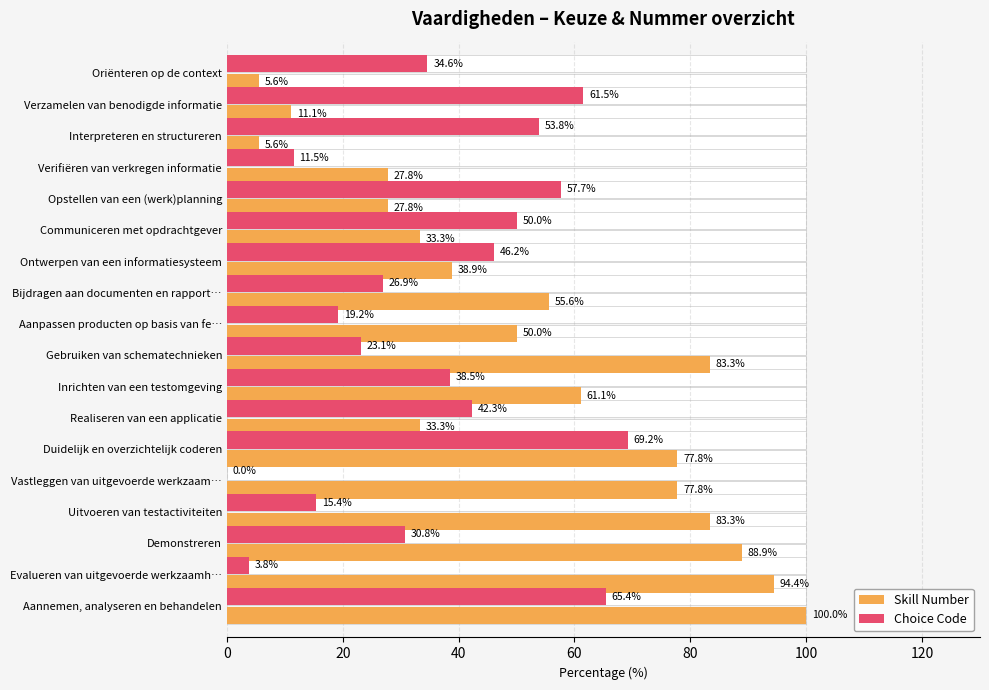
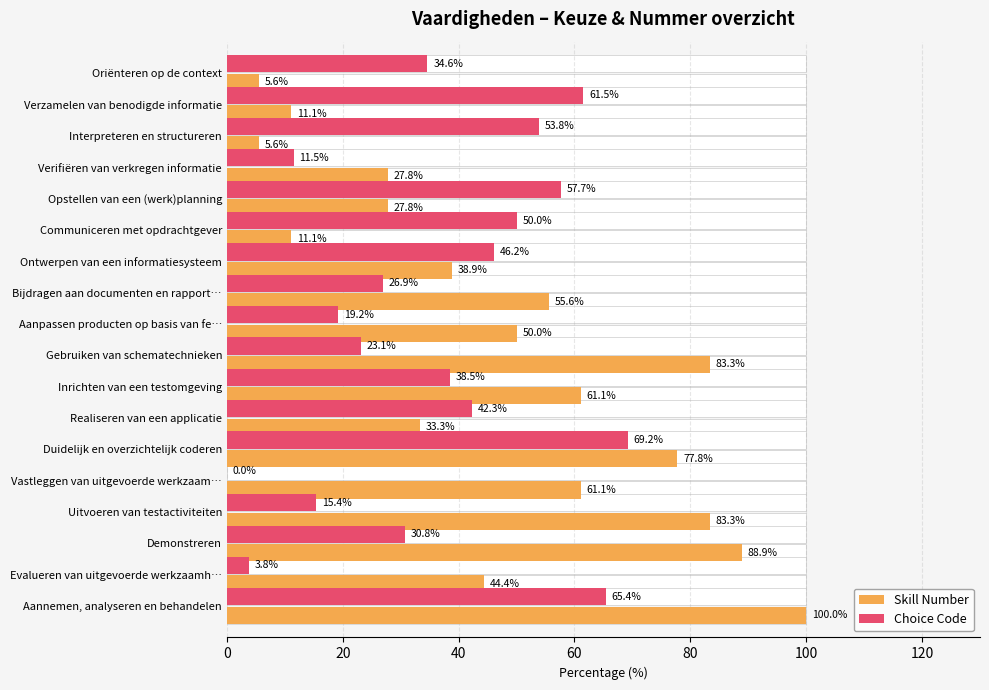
  {
    "Skill Number": {
-     "Communiceren met opdrachtgever": "33.3%",
-     "Vastleggen van uitgevoerde werkzaam…": "77.8%",
-     "Evalueren van uitgevoerde werkzaamh…": "94.4%",
+     "Communiceren met opdrachtgever": "11.1%",
+     "Vastleggen van uitgevoerde werkzaam…": "61.1%",
+     "Evalueren van uitgevoerde werkzaamh…": "44.4%",
      "Aannemen, analyseren en behandelen": "100.0%"
    },
    "Choice Code": {
      "Vastleggen van uitgevoerde werkzaam…": "0.0%"
    }
  }
